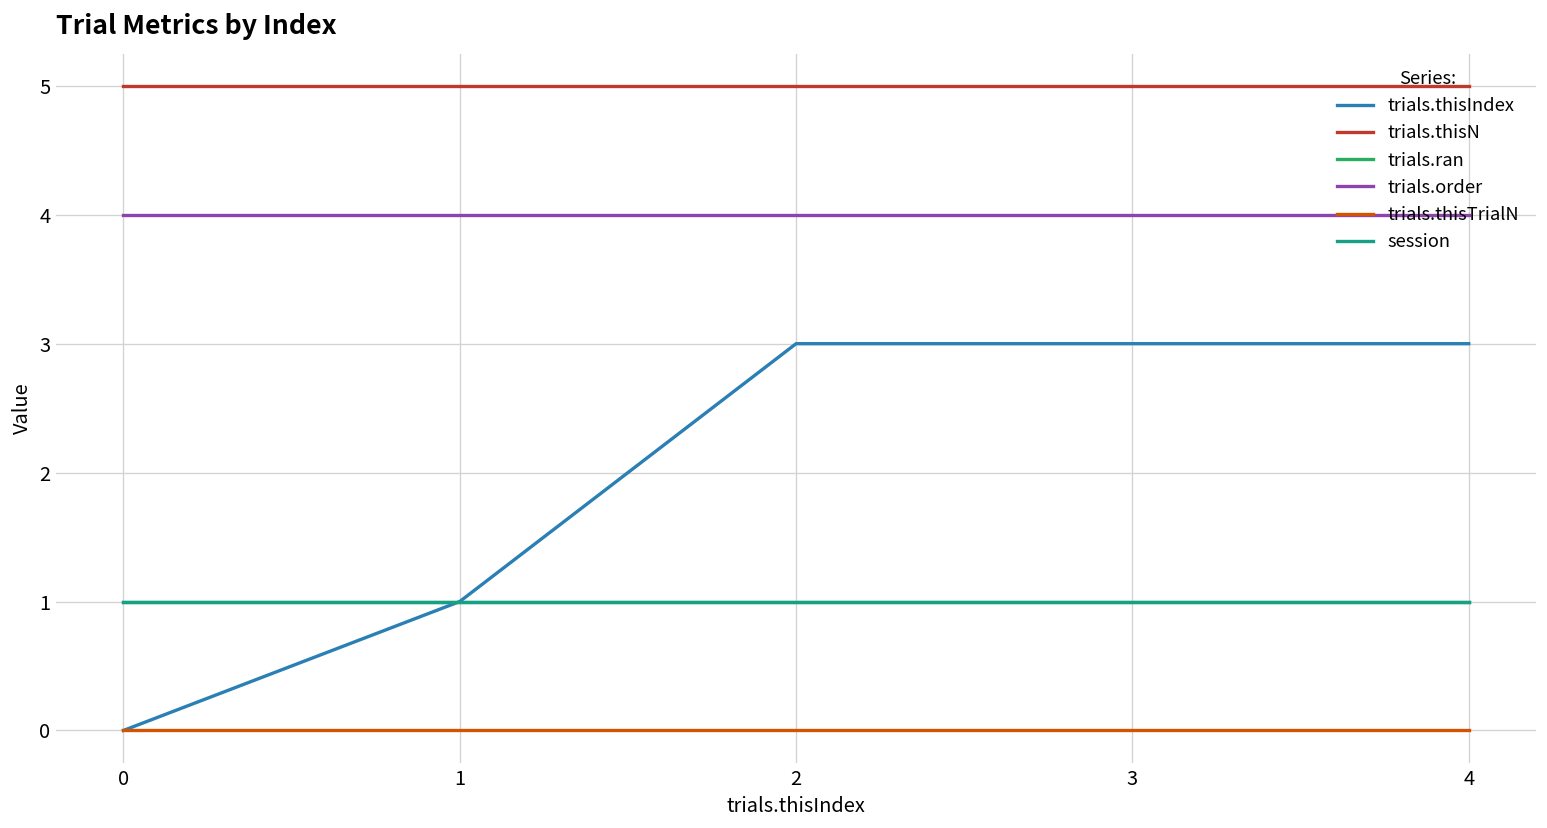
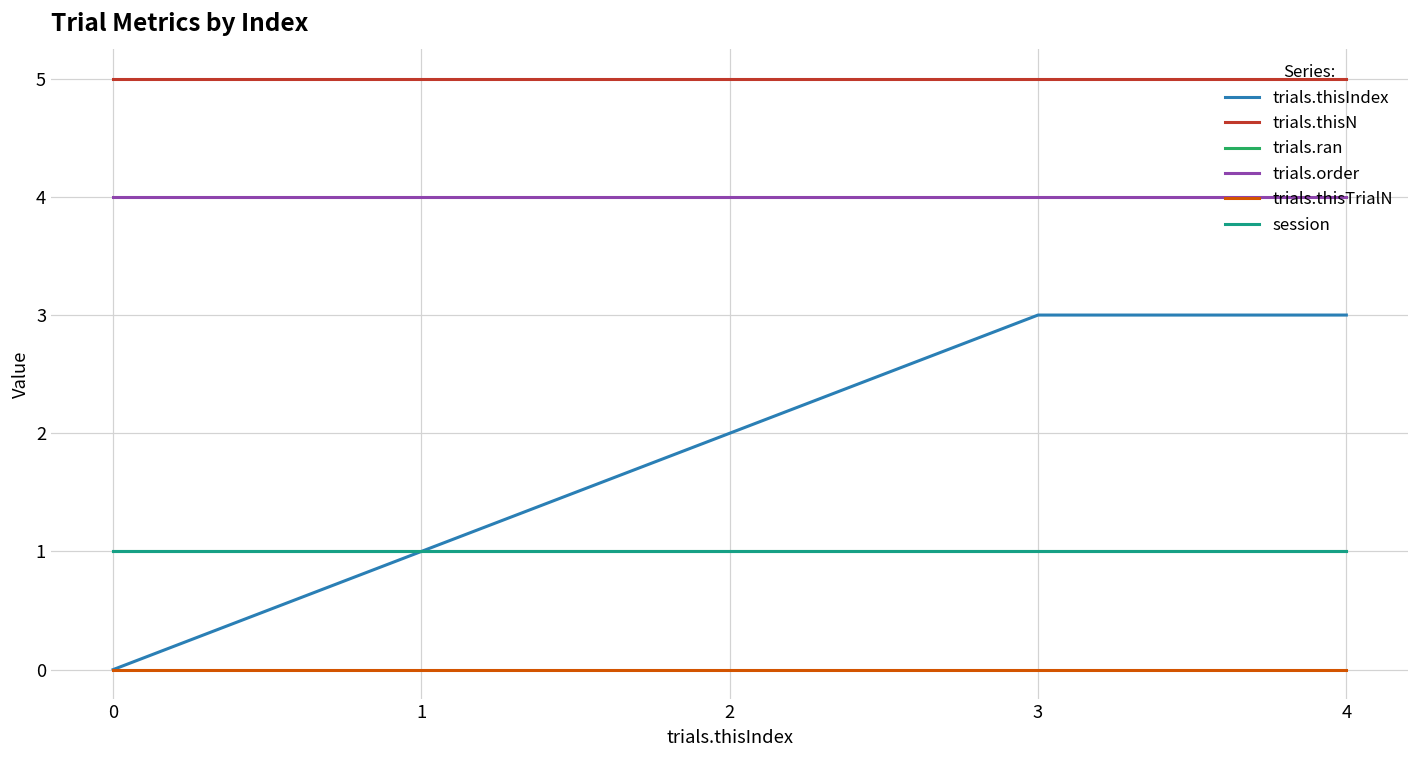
  {
    "trials.thisIndex": {
-     "2": 3,
+     "2": 2,
      "3": 3,
      "4": 3
    },
    "session": {
      "0": 1,
      "2": 1,
      "3": 1,
      "4": 1
    },
    "trials.order": {
      "0": 4,
      "1": 4,
      "2": 4,
      "3": 4,
      "4": 4
    }
  }
